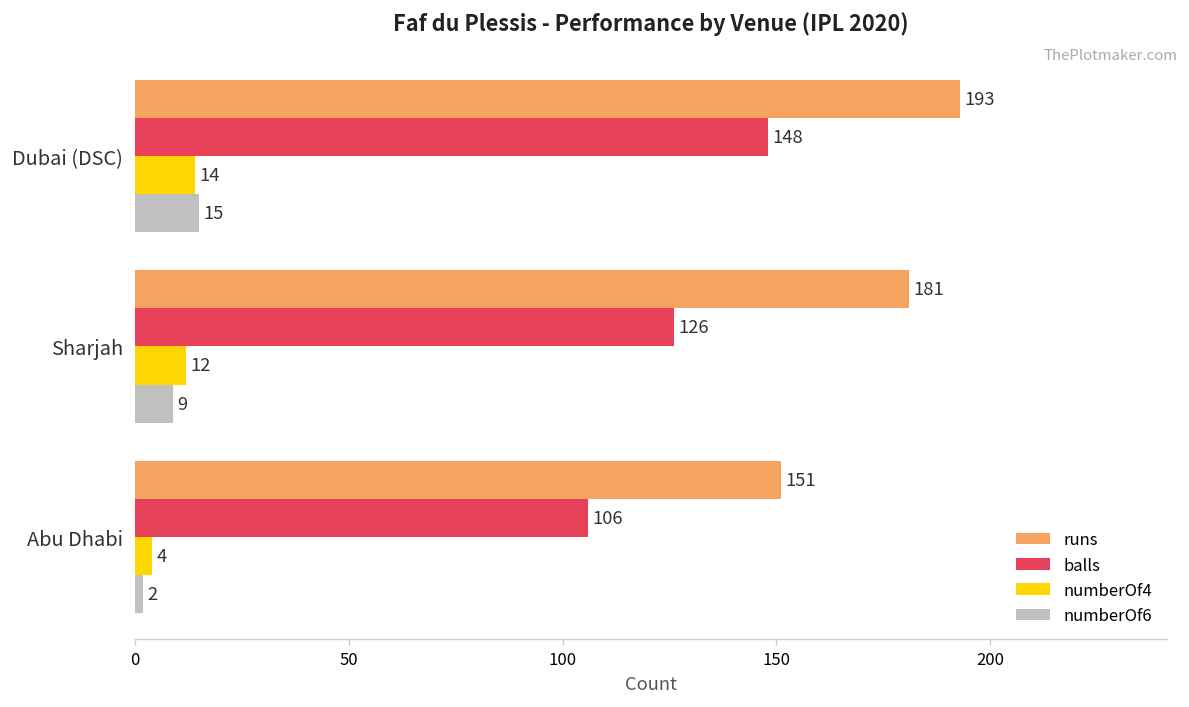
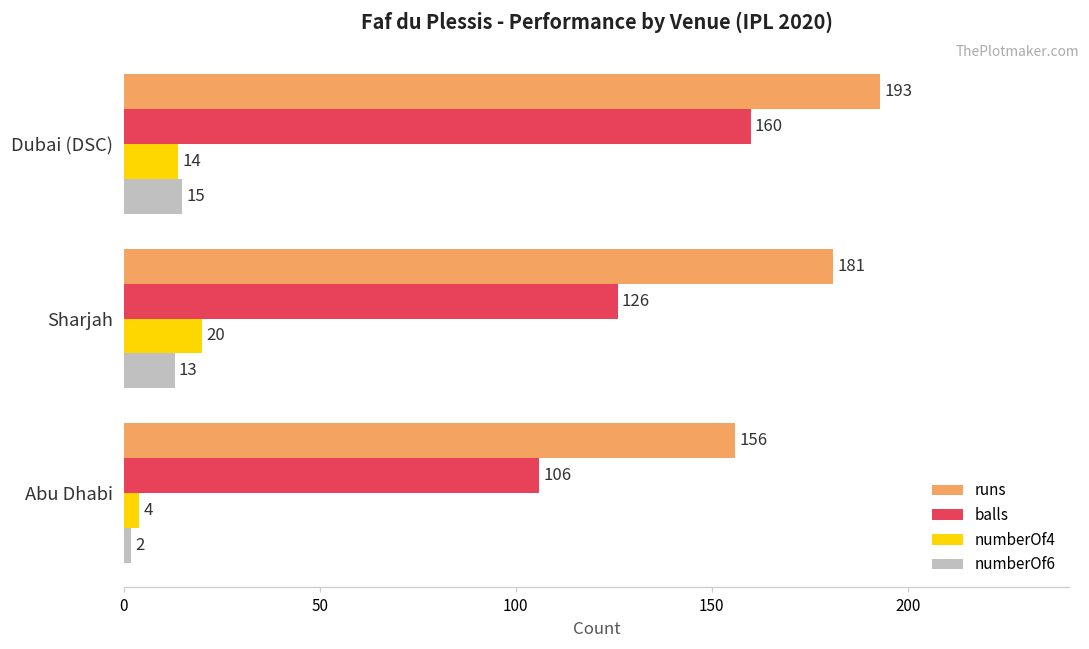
  {
    "runs": {
      "Dubai (DSC)": 193,
      "Sharjah": 181,
-     "Abu Dhabi": 151
+     "Abu Dhabi": 156
    },
    "balls": {
-     "Dubai (DSC)": 148,
+     "Dubai (DSC)": 160,
      "Sharjah": 126,
      "Abu Dhabi": 106
    },
    "numberOf4": {
      "Dubai (DSC)": 14,
-     "Sharjah": 12,
+     "Sharjah": 20,
      "Abu Dhabi": 4
    },
    "numberOf6": {
      "Dubai (DSC)": 15,
-     "Sharjah": 9,
+     "Sharjah": 13,
      "Abu Dhabi": 2
    }
  }
